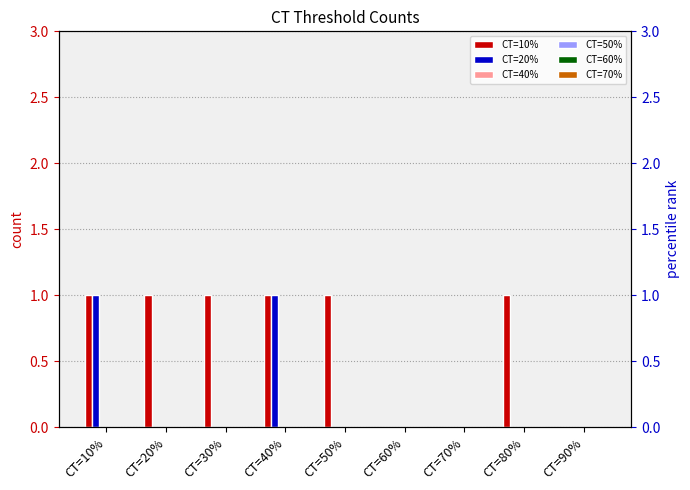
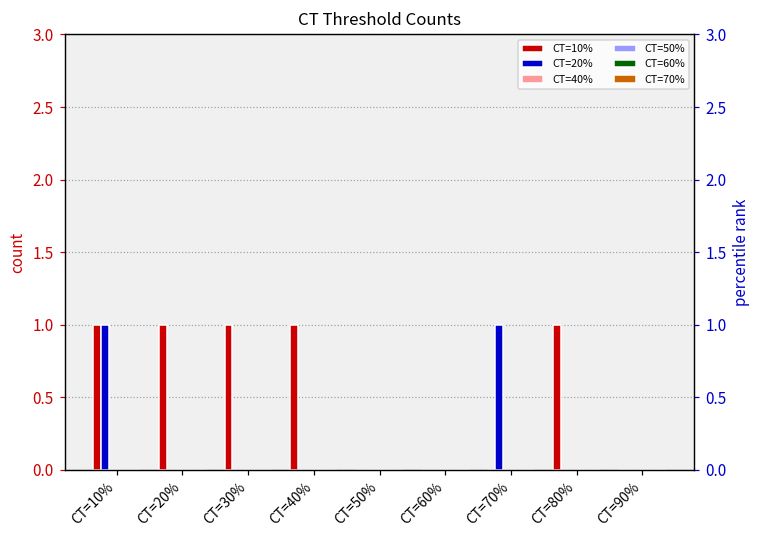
  {
    "CT=10%": {
      "CT=10%": 1,
      "CT=20%": 1,
      "CT=30%": 1,
      "CT=40%": 1,
-     "CT=50%": 1,
+     "CT=50%": 0,
      "CT=60%": 0,
      "CT=70%": 0,
      "CT=80%": 1,
      "CT=90%": 0
    },
    "CT=20%": {
      "CT=10%": 1,
      "CT=20%": 0,
      "CT=30%": 0,
-     "CT=40%": 1,
+     "CT=40%": 0,
      "CT=50%": 0,
      "CT=60%": 0,
-     "CT=70%": 0,
+     "CT=70%": 1,
      "CT=80%": 0,
      "CT=90%": 0
    },
    "CT=40%": {
      "CT=10%": 0,
      "CT=20%": 0,
      "CT=30%": 0,
      "CT=40%": 0,
      "CT=50%": 0,
      "CT=60%": 0,
      "CT=70%": 0,
      "CT=80%": 0,
      "CT=90%": 0
    },
    "CT=50%": {
      "CT=10%": 0,
      "CT=20%": 0,
      "CT=30%": 0,
      "CT=40%": 0,
      "CT=50%": 0,
      "CT=60%": 0,
      "CT=70%": 0,
      "CT=80%": 0,
      "CT=90%": 0
    },
    "CT=60%": {
      "CT=10%": 0,
      "CT=20%": 0,
      "CT=30%": 0,
      "CT=40%": 0,
      "CT=50%": 0,
      "CT=60%": 0,
      "CT=70%": 0,
      "CT=80%": 0,
      "CT=90%": 0
    },
    "CT=70%": {
      "CT=10%": 0,
      "CT=20%": 0,
      "CT=30%": 0,
      "CT=40%": 0,
      "CT=50%": 0,
      "CT=60%": 0,
      "CT=70%": 0,
      "CT=80%": 0,
      "CT=90%": 0
    }
  }
